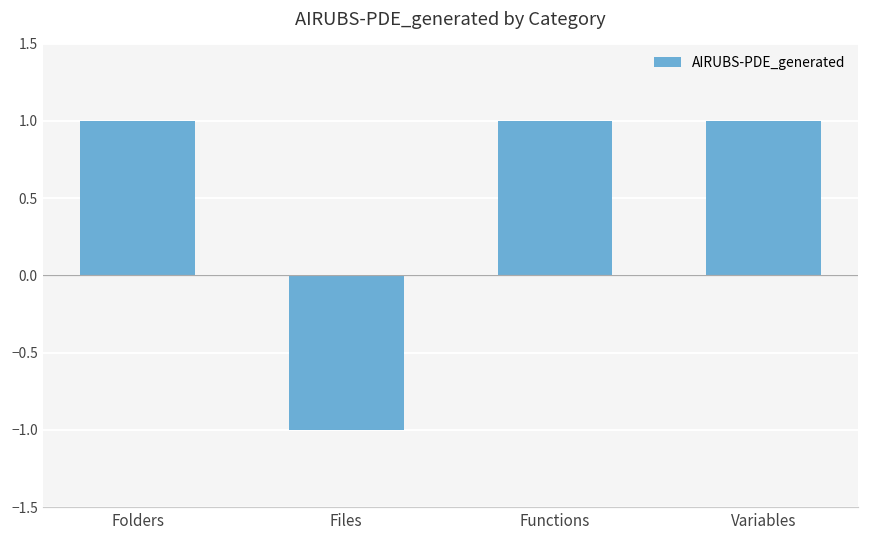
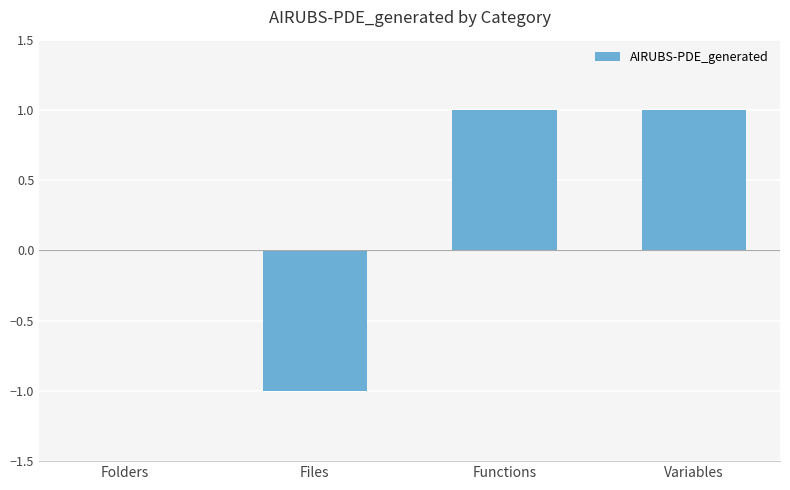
  {
-   "Folders": 1,
+   "Folders": 0,
    "Files": -1,
    "Functions": 1,
    "Variables": 1
  }
